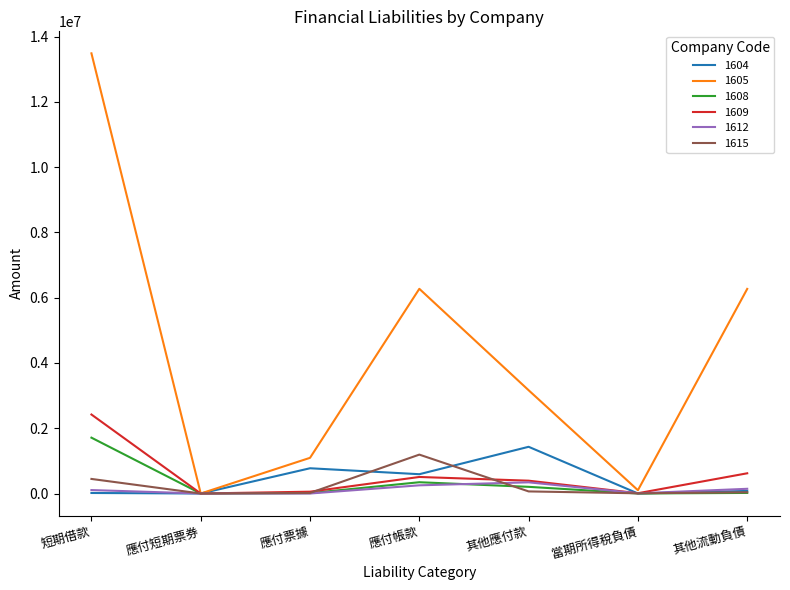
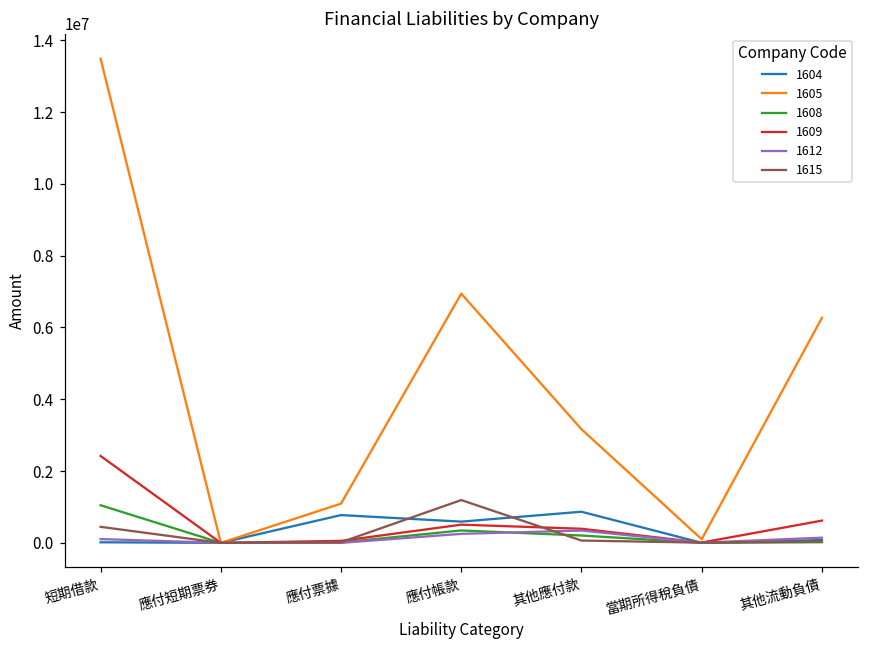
  {
    "1604": {
      "短期借款": 0,
      "應付票據": 800000,
      "應付帳款": 600000,
-     "其他應付款": 1400000
+     "其他應付款": 900000
    },
    "1605": {
      "短期借款": 13500000,
      "應付票據": 1100000,
-     "應付帳款": 6300000,
+     "應付帳款": 6900000,
      "其他應付款": 3200000,
      "當期所得稅負債": 100000,
      "其他流動負債": 6300000
    },
    "1608": {
-     "短期借款": 1700000,
+     "短期借款": 1000000,
      "應付帳款": 300000,
      "其他應付款": 200000
    },
    "1609": {
      "短期借款": 2400000,
      "應付帳款": 500000,
      "其他流動負債": 600000
    },
    "1612": {
      "短期借款": 100000,
      "應付帳款": 300000
    },
    "1615": {
      "短期借款": 400000,
      "應付帳款": 1200000,
      "其他應付款": 100000
    }
  }
